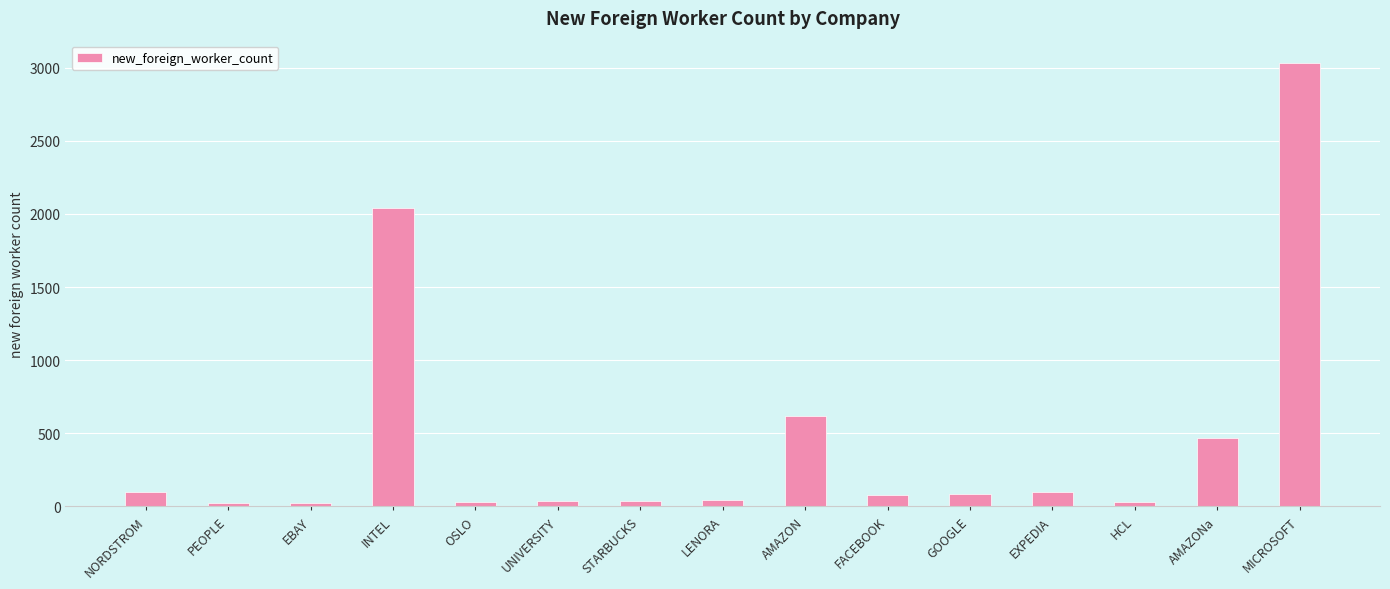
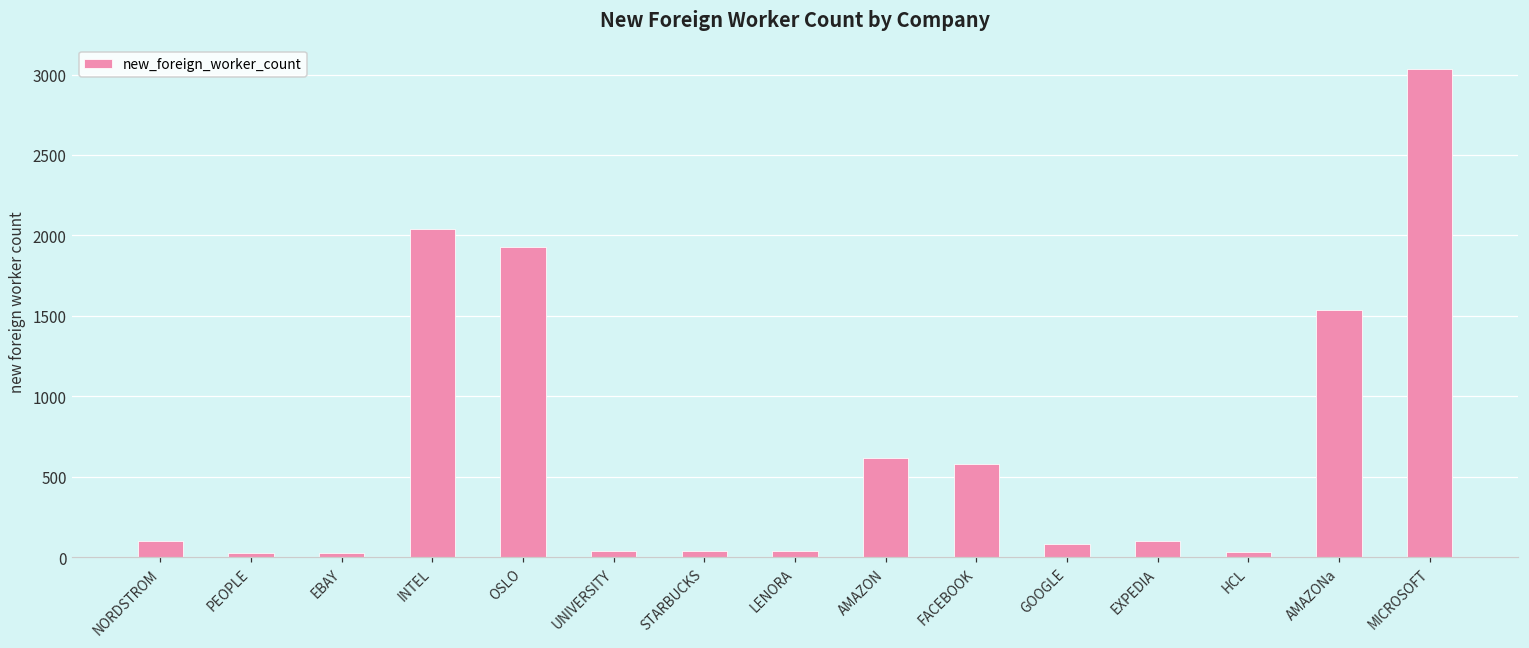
  {
    "NORDSTROM": 100,
    "PEOPLE": 30,
    "EBAY": 30,
    "INTEL": 2040,
-   "OSLO": 30,
+   "OSLO": 1930,
    "UNIVERSITY": 40,
    "STARBUCKS": 40,
    "LENORA": 40,
    "AMAZON": 620,
-   "FACEBOOK": 80,
+   "FACEBOOK": 580,
    "GOOGLE": 80,
    "EXPEDIA": 100,
    "HCL": 30,
-   "AMAZONa": 470,
+   "AMAZONa": 1540,
    "MICROSOFT": 3030
  }
